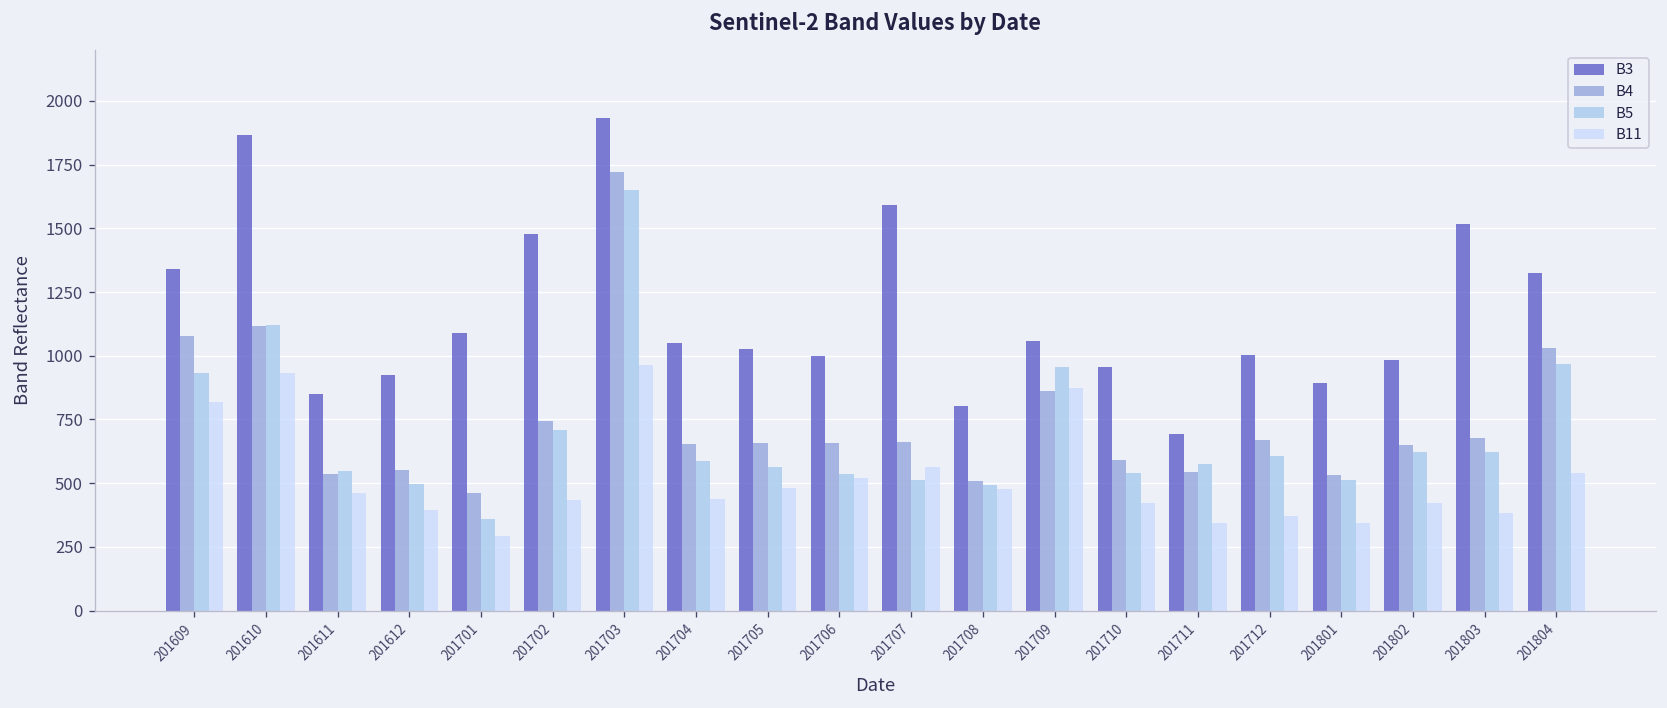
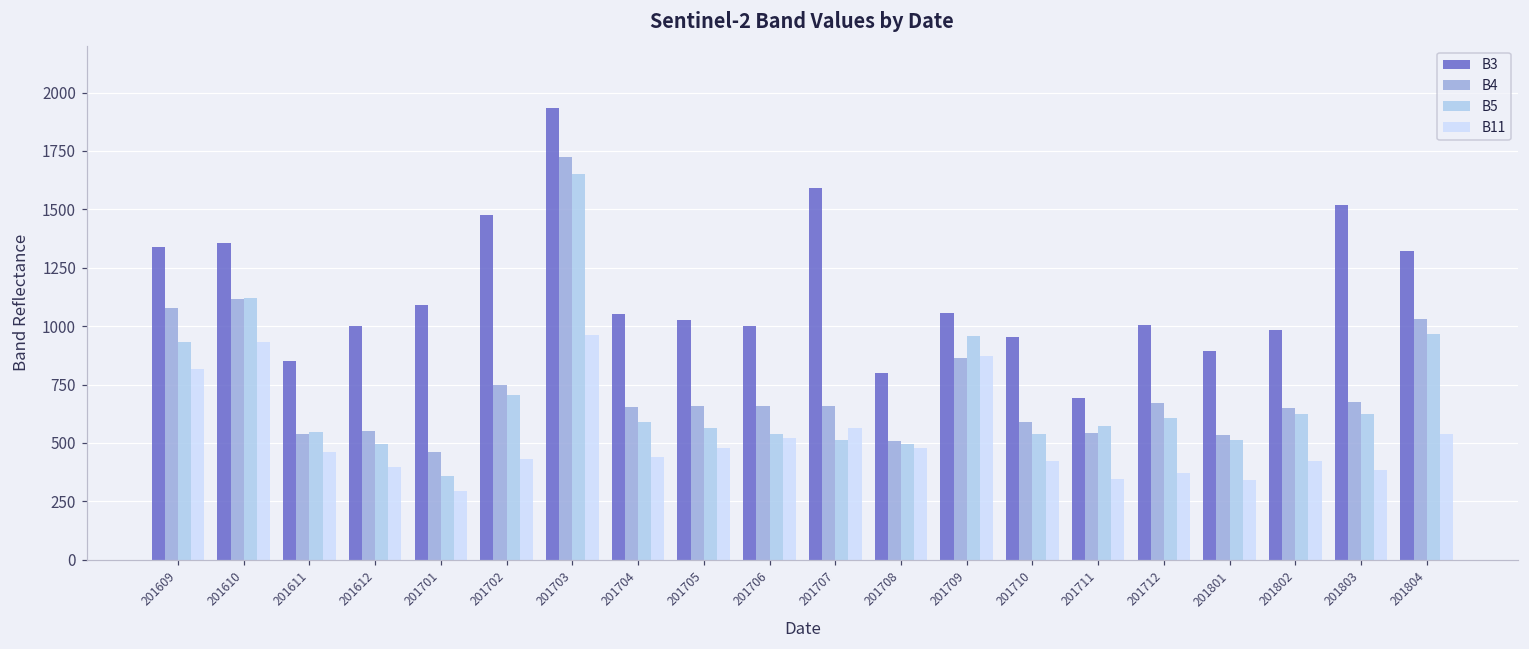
  {
    "B3": {
      "201609": 1340,
-     "201610": 1870,
+     "201610": 1360,
      "201611": 850,
-     "201612": 930,
+     "201612": 1000,
      "201701": 1090,
      "201702": 1480,
      "201703": 1930,
      "201704": 1050,
      "201705": 1030,
      "201706": 1000,
      "201707": 1590,
      "201708": 800,
      "201709": 1060,
      "201710": 960,
      "201711": 690,
      "201712": 1000,
      "201801": 900,
      "201802": 980,
      "201803": 1520,
      "201804": 1320
    }
  }
